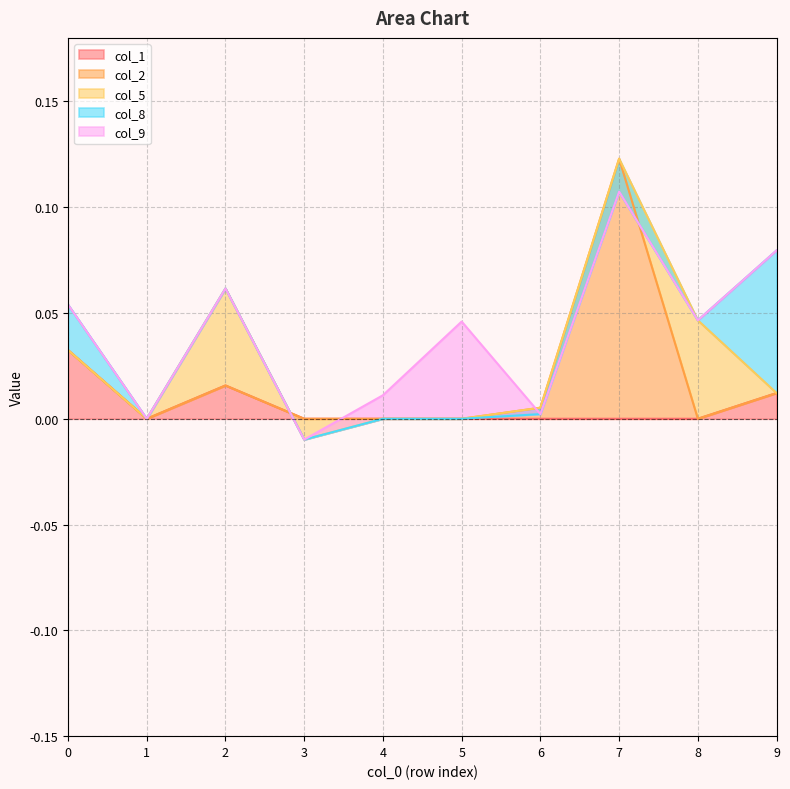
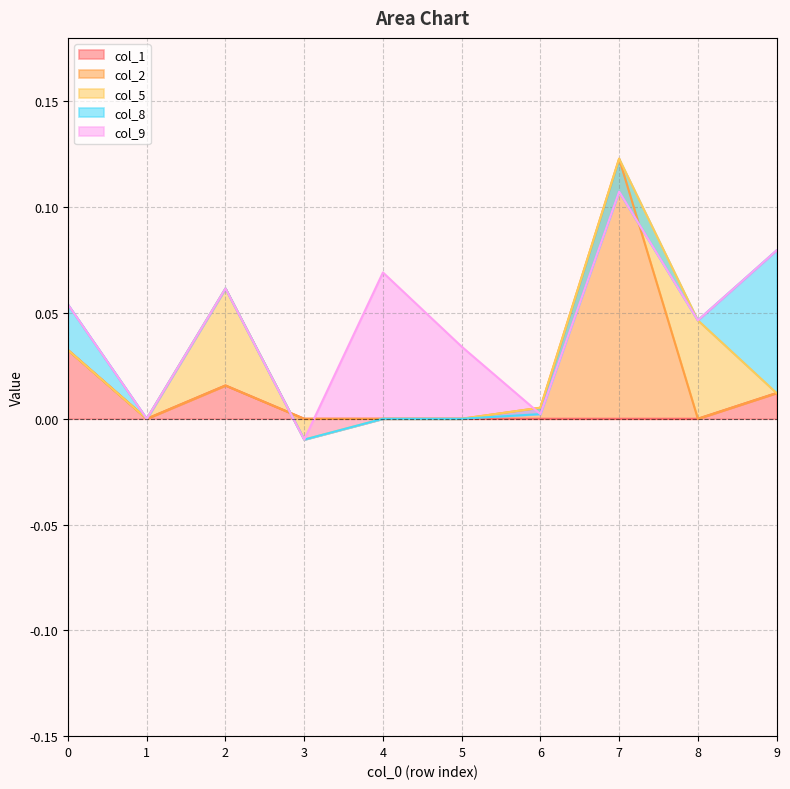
  {
    "col_9": {
-     "4": 0.011,
-     "5": 0.046
+     "4": 0.069,
+     "5": 0.034
    }
  }
